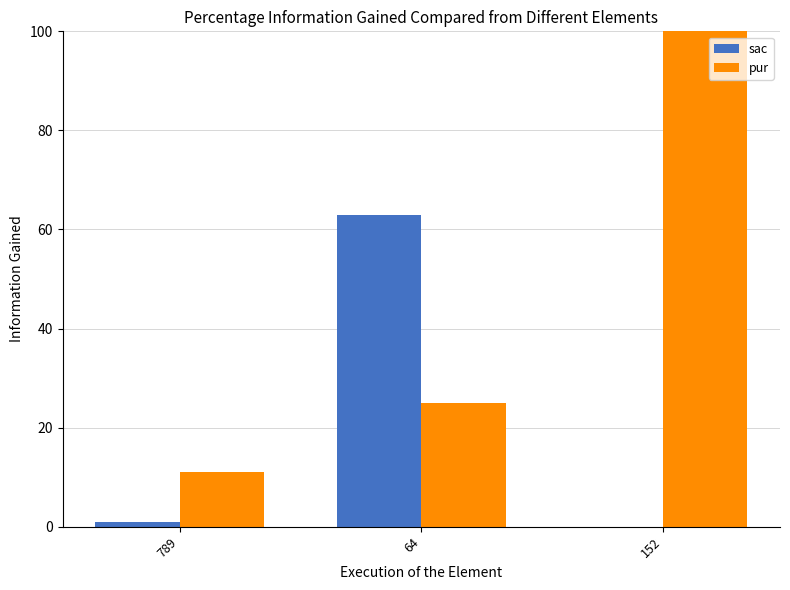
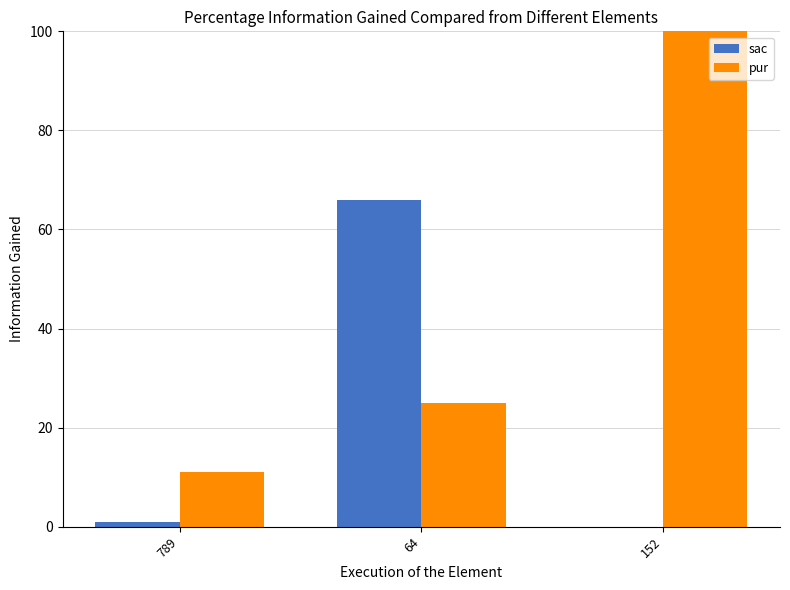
  {
    "sac": {
      "789": 1,
-     "64": 63,
+     "64": 66,
      "152": 0
    },
    "pur": {
      "789": 11,
      "64": 25
    }
  }
